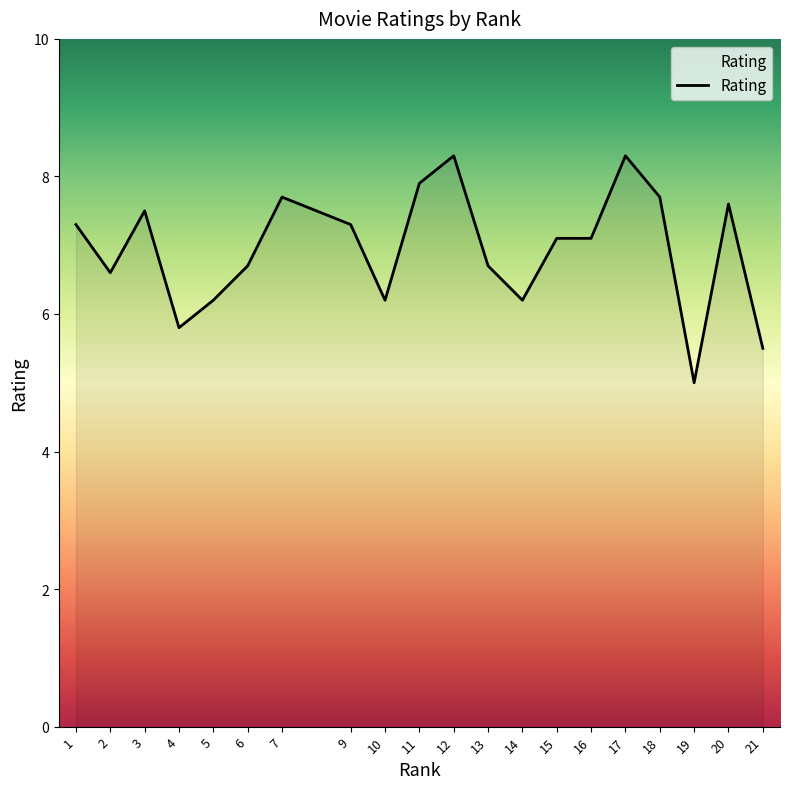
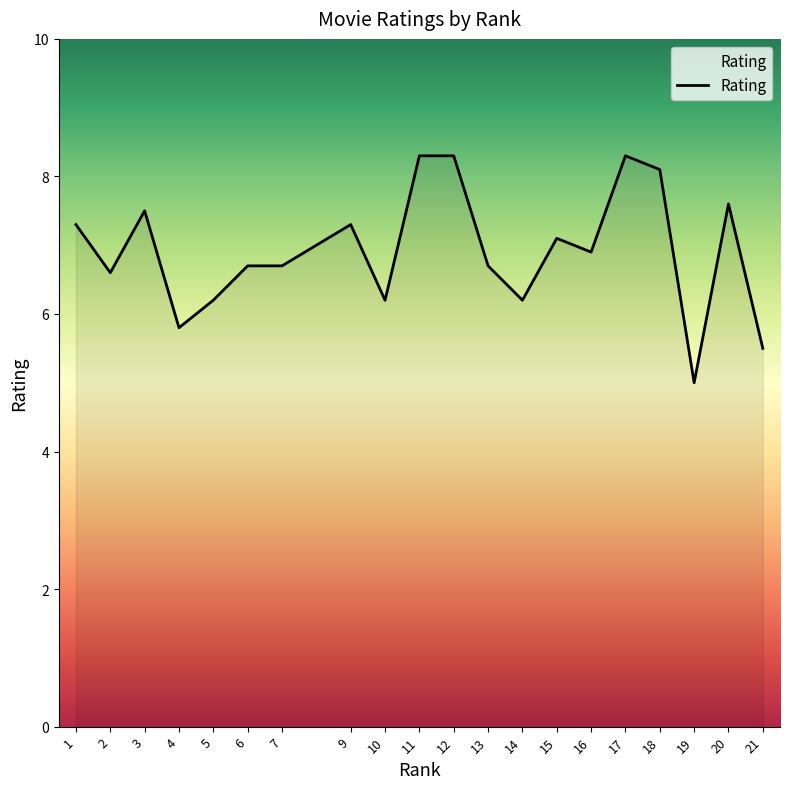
  {
    "1": 7.3,
    "2": 6.6,
    "3": 7.5,
    "4": 5.8,
    "5": 6.2,
    "6": 6.7,
-   "7": 7.7,
+   "7": 6.7,
    "9": 7.3,
    "10": 6.2,
-   "11": 7.9,
+   "11": 8.3,
    "12": 8.3,
    "13": 6.7,
    "14": 6.2,
    "15": 7.1,
-   "16": 7.1,
+   "16": 6.9,
    "17": 8.3,
-   "18": 7.7,
+   "18": 8.1,
    "19": 5.0,
    "20": 7.6,
    "21": 5.5
  }
